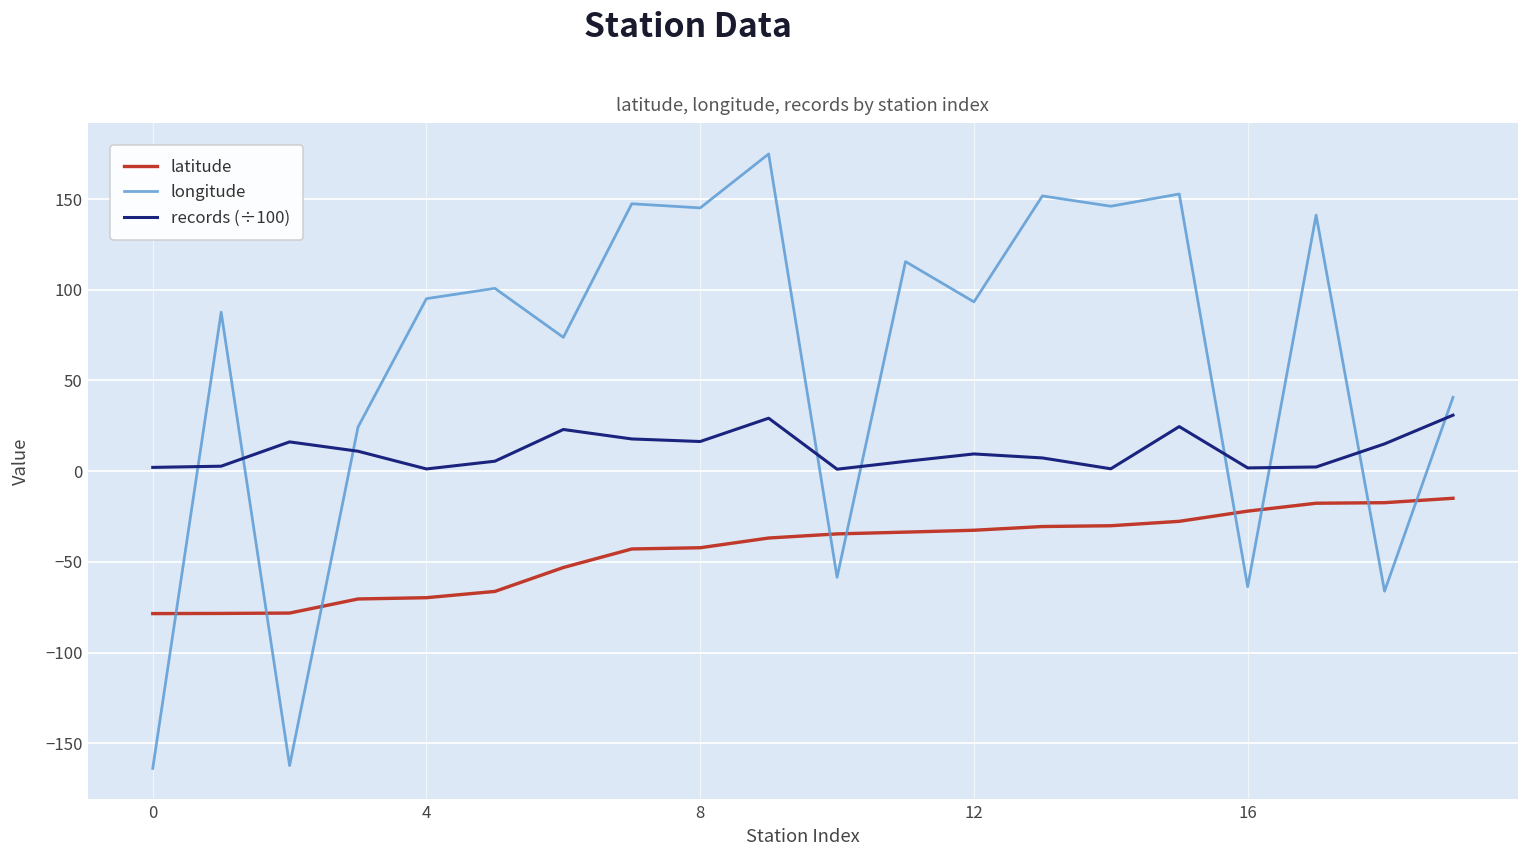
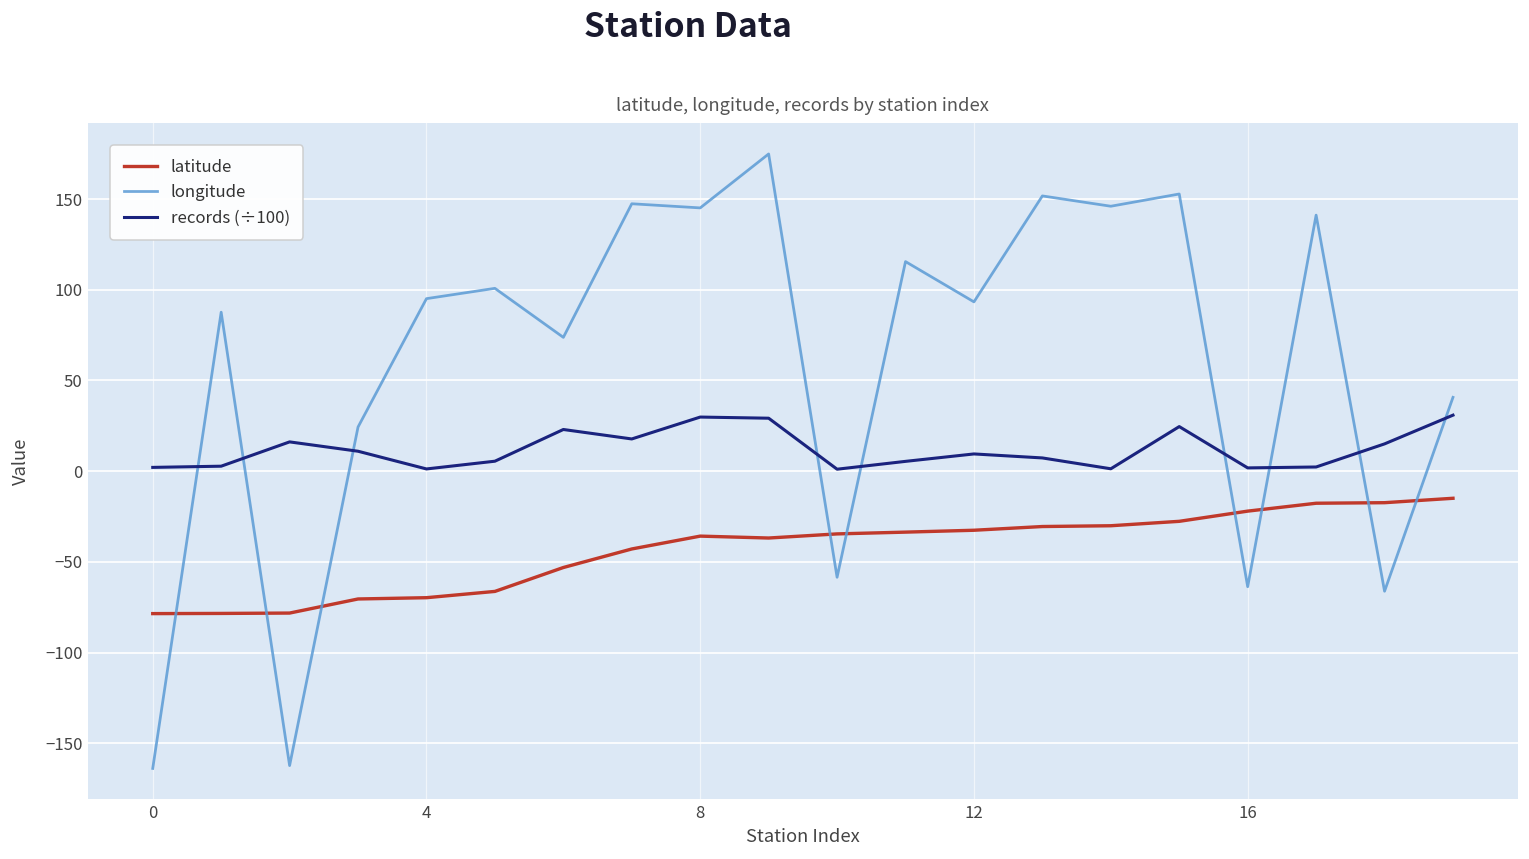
  {
    "latitude": {
      "0": -79,
      "4": -70,
-     "8": -42,
+     "8": -36,
      "12": -33,
      "16": -22
    },
    "longitude": {
      "0": -164,
      "4": 95,
      "8": 145,
      "12": 93,
      "16": -64
    },
    "records (÷100)": {
      "0": 2,
      "4": 1,
-     "8": 16,
+     "8": 30,
      "12": 9,
      "16": 2
    }
  }
